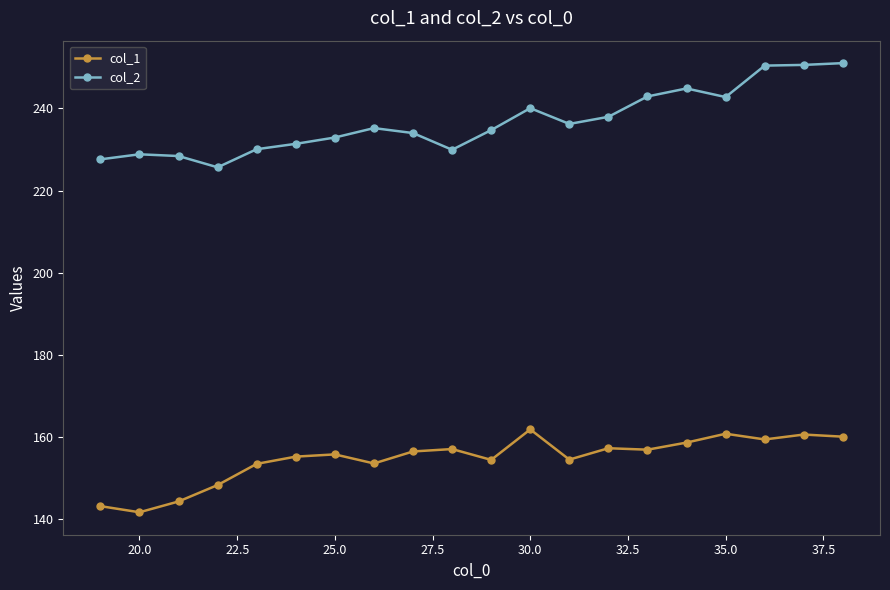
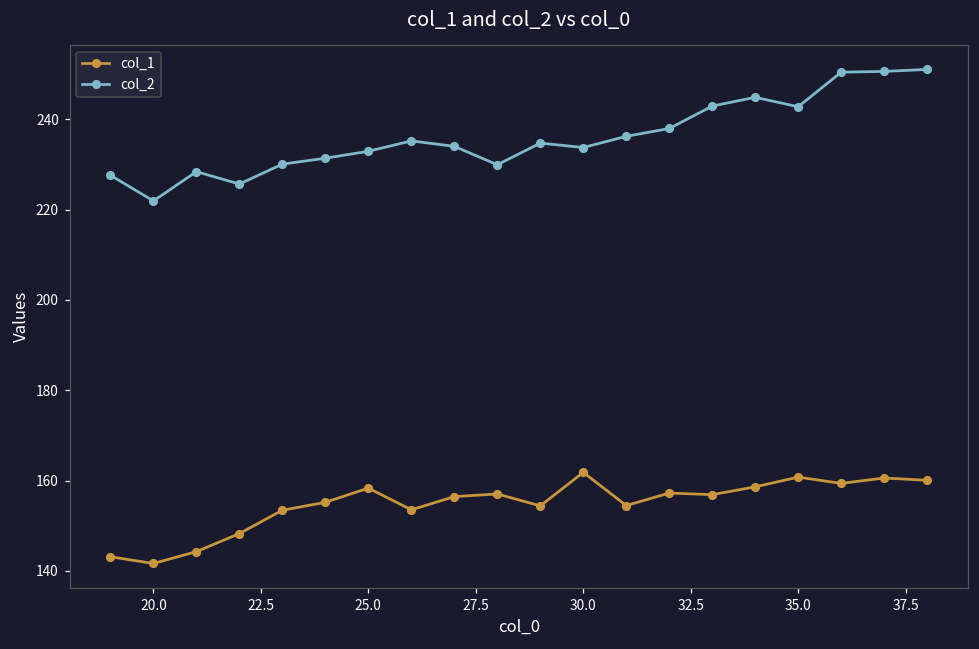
  {
    "col_1": {
      "20.0": 142,
-     "25.0": 156,
+     "25.0": 158,
      "30.0": 162,
      "35.0": 161
    },
    "col_2": {
-     "20.0": 229,
+     "20.0": 222,
      "25.0": 233,
-     "30.0": 240,
+     "30.0": 234,
      "35.0": 243
    }
  }
